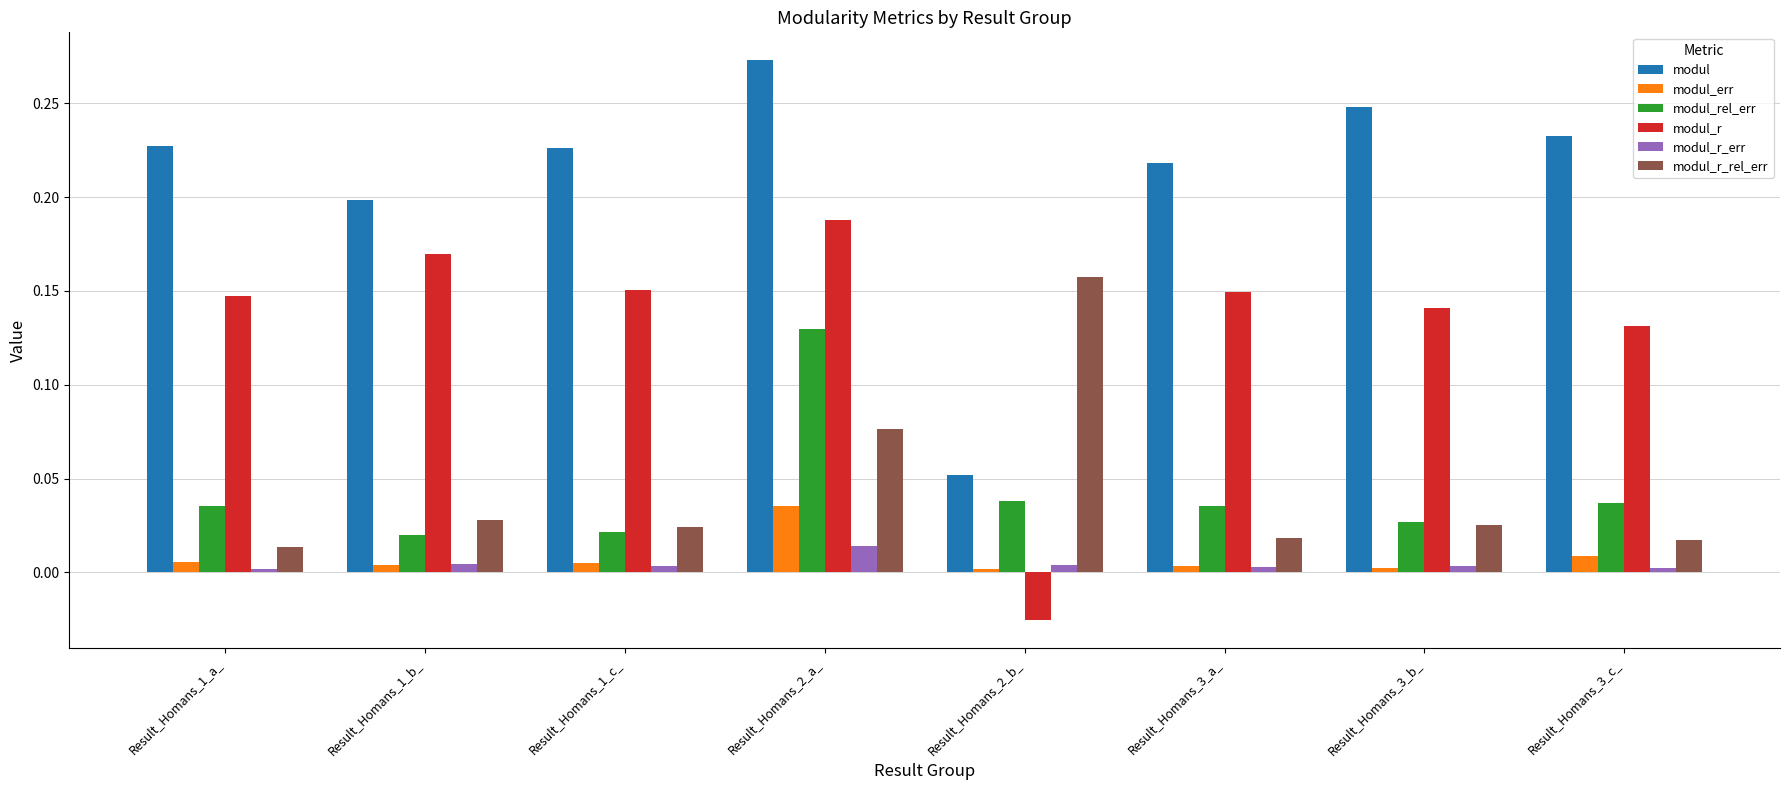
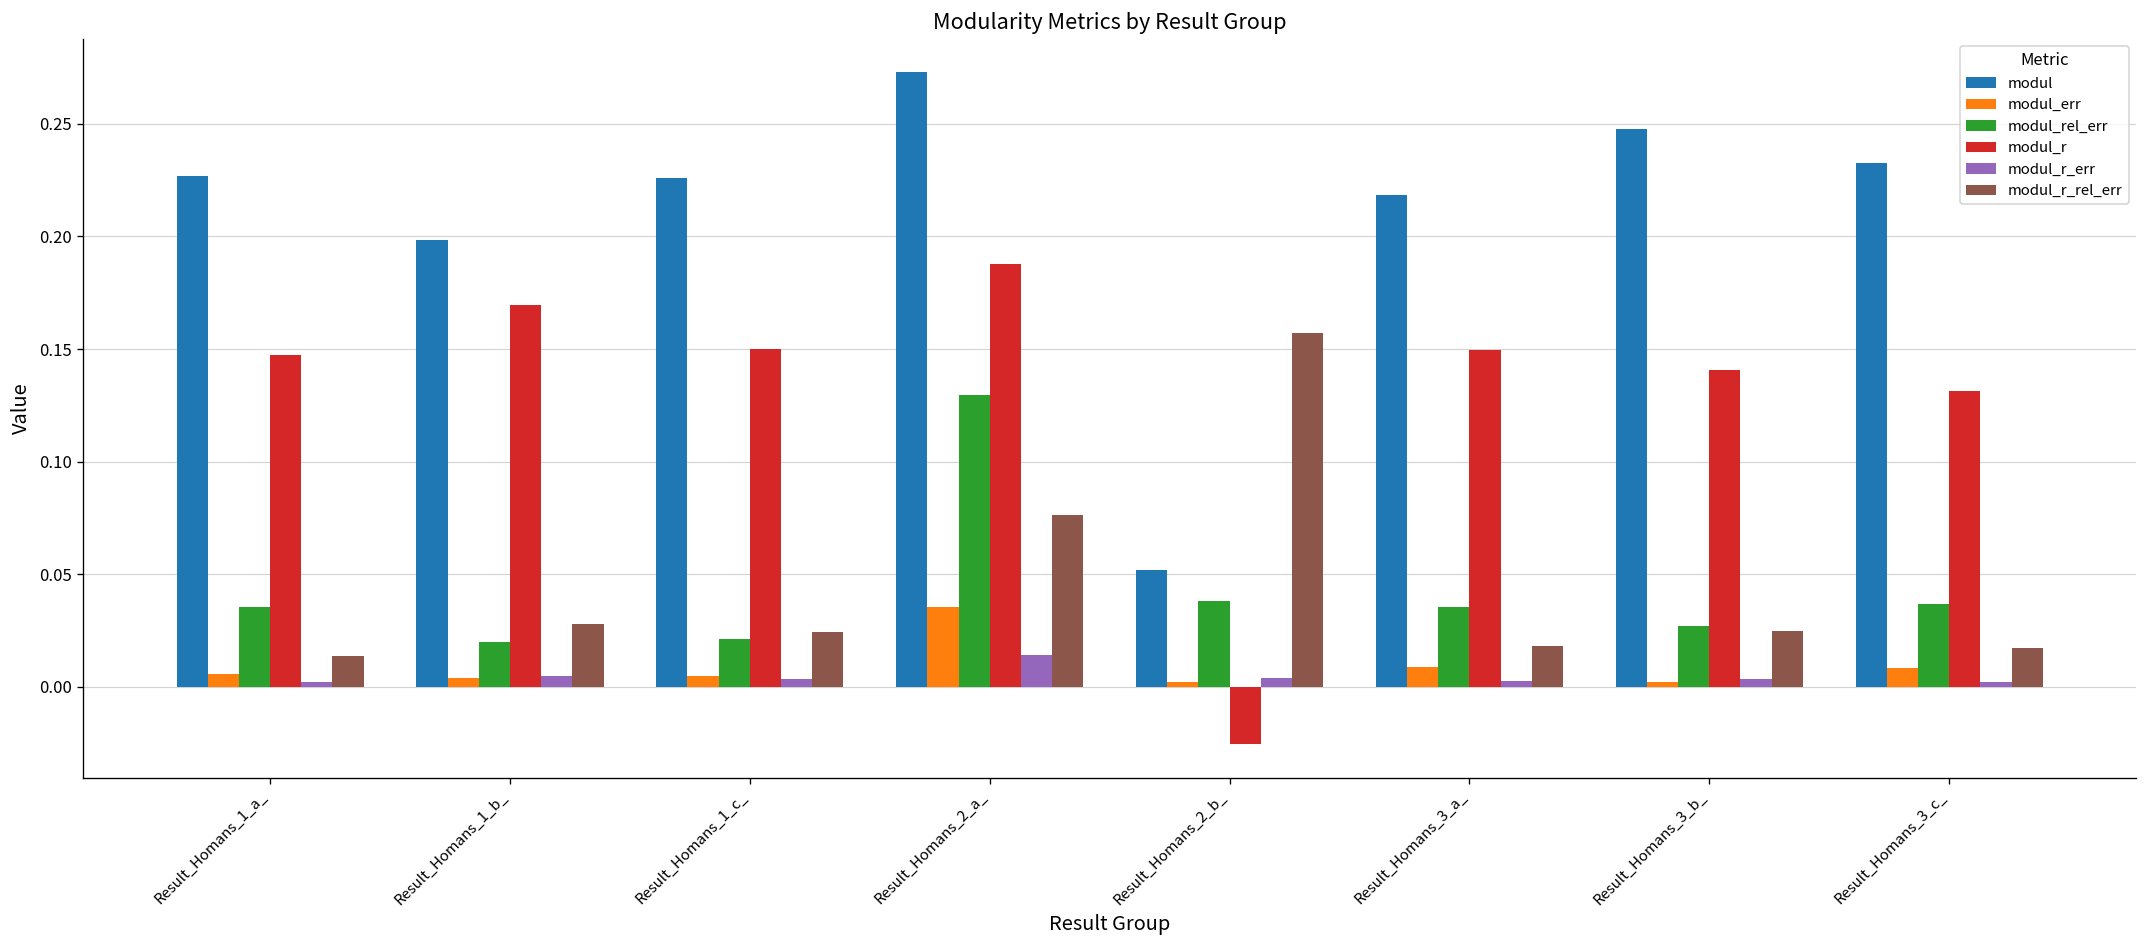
  {
    "modul": {
      "Result_Homans_1_a_": 0.227,
      "Result_Homans_1_b_": 0.199,
      "Result_Homans_1_c_": 0.226,
      "Result_Homans_2_a_": 0.273,
      "Result_Homans_2_b_": 0.052,
      "Result_Homans_3_a_": 0.218,
      "Result_Homans_3_b_": 0.248,
      "Result_Homans_3_c_": 0.233
    },
    "modul_err": {
      "Result_Homans_1_a_": 0.006,
      "Result_Homans_1_b_": 0.004,
      "Result_Homans_1_c_": 0.005,
      "Result_Homans_2_a_": 0.035,
      "Result_Homans_2_b_": 0.002,
-     "Result_Homans_3_a_": 0.004,
+     "Result_Homans_3_a_": 0.009,
      "Result_Homans_3_b_": 0.002,
      "Result_Homans_3_c_": 0.009
    },
    "modul_rel_err": {
      "Result_Homans_1_a_": 0.035,
      "Result_Homans_1_b_": 0.020,
      "Result_Homans_1_c_": 0.021,
      "Result_Homans_2_a_": 0.130,
      "Result_Homans_2_b_": 0.038,
      "Result_Homans_3_a_": 0.036,
      "Result_Homans_3_b_": 0.027,
      "Result_Homans_3_c_": 0.037
    },
    "modul_r": {
      "Result_Homans_1_a_": 0.147,
      "Result_Homans_1_b_": 0.170,
      "Result_Homans_1_c_": 0.150,
      "Result_Homans_2_a_": 0.188,
      "Result_Homans_2_b_": -0.025,
      "Result_Homans_3_a_": 0.149,
      "Result_Homans_3_b_": 0.141,
      "Result_Homans_3_c_": 0.131
    },
    "modul_r_err": {
      "Result_Homans_1_a_": 0.002,
      "Result_Homans_1_b_": 0.005,
      "Result_Homans_1_c_": 0.004,
      "Result_Homans_2_a_": 0.014,
      "Result_Homans_2_b_": 0.004,
      "Result_Homans_3_a_": 0.003,
      "Result_Homans_3_b_": 0.004,
      "Result_Homans_3_c_": 0.002
    },
    "modul_r_rel_err": {
      "Result_Homans_1_a_": 0.014,
      "Result_Homans_1_b_": 0.028,
      "Result_Homans_1_c_": 0.024,
      "Result_Homans_2_a_": 0.076,
      "Result_Homans_2_b_": 0.157,
      "Result_Homans_3_a_": 0.018,
      "Result_Homans_3_b_": 0.025,
      "Result_Homans_3_c_": 0.017
    }
  }
